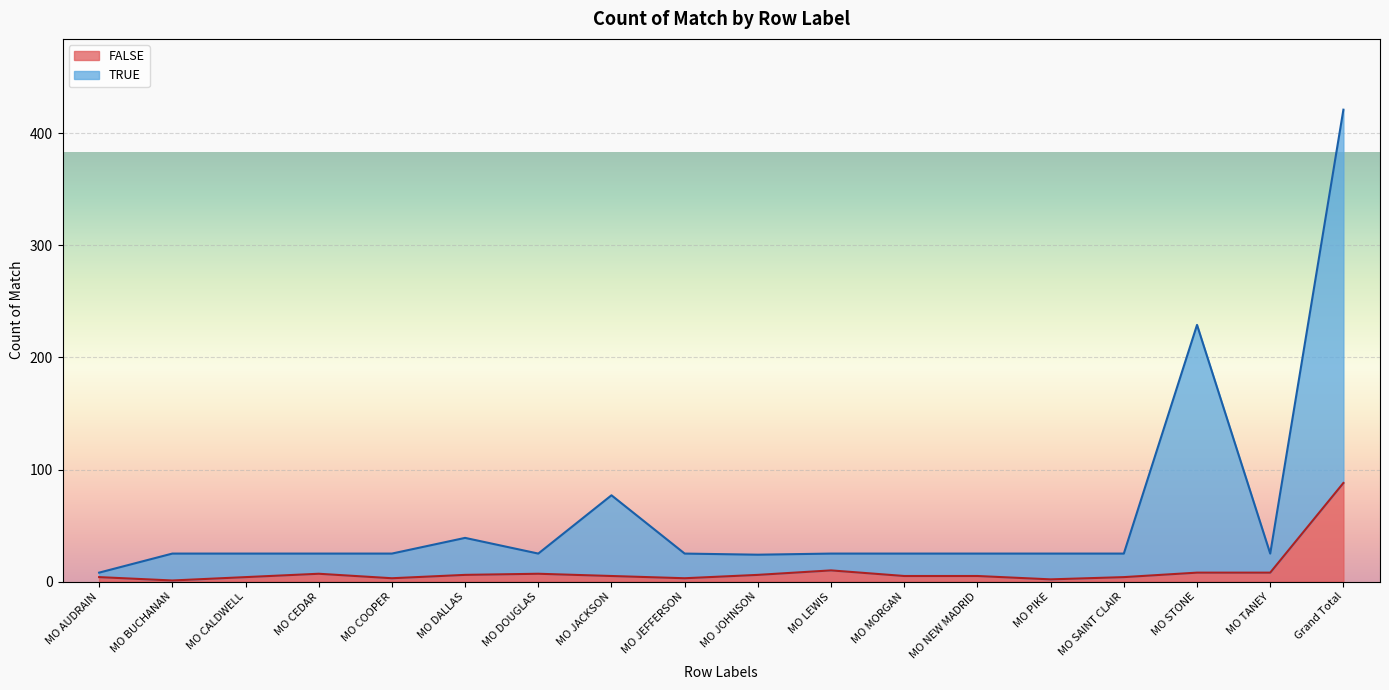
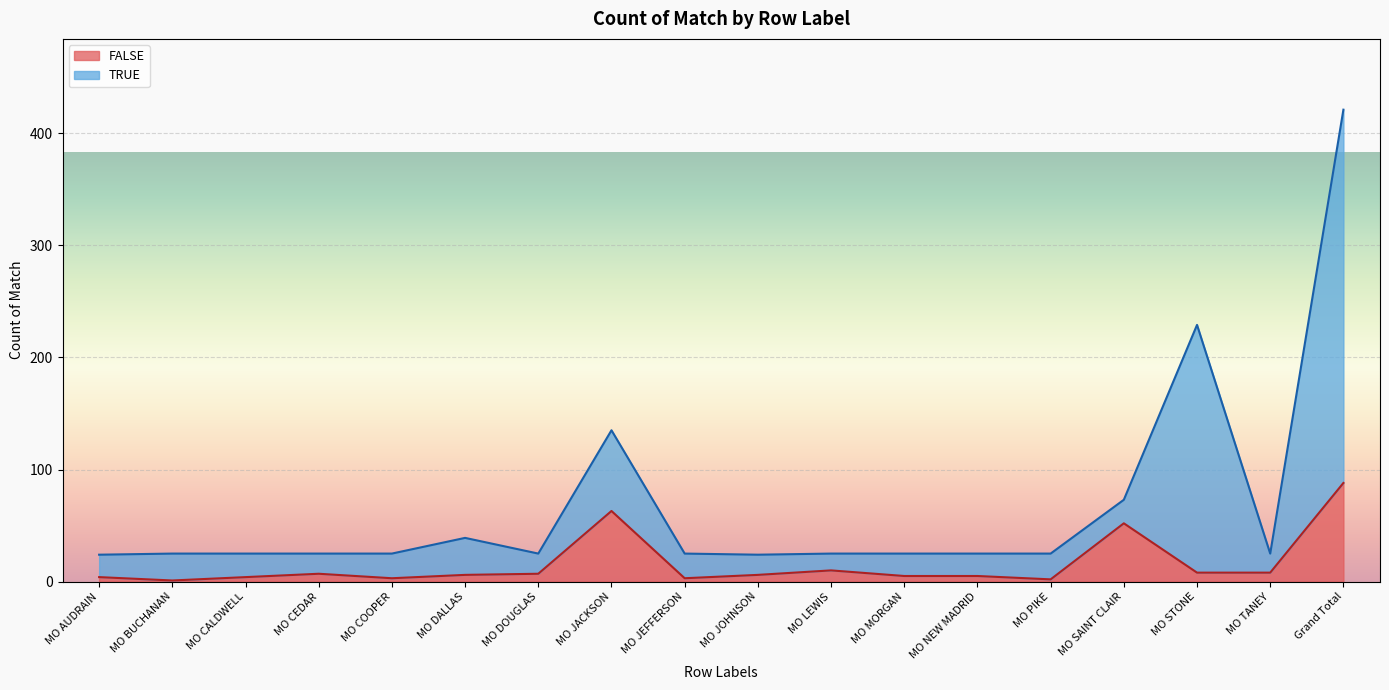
  {
    "FALSE": {
      "MO AUDRAIN": 4,
      "MO BUCHANAN": 1,
      "MO CALDWELL": 4,
      "MO CEDAR": 7,
      "MO COOPER": 3,
      "MO DALLAS": 6,
      "MO DOUGLAS": 7,
-     "MO JACKSON": 5,
+     "MO JACKSON": 63,
      "MO JEFFERSON": 3,
      "MO JOHNSON": 6,
      "MO LEWIS": 10,
      "MO MORGAN": 5,
      "MO NEW MADRID": 5,
      "MO PIKE": 2,
-     "MO SAINT CLAIR": 4,
+     "MO SAINT CLAIR": 52,
      "MO STONE": 8,
      "MO TANEY": 8,
      "Grand Total": 88
    },
    "TRUE": {
-     "MO AUDRAIN": 4,
+     "MO AUDRAIN": 20,
      "MO BUCHANAN": 24,
      "MO CALDWELL": 21,
      "MO CEDAR": 18,
      "MO COOPER": 22,
      "MO DALLAS": 33,
      "MO DOUGLAS": 18,
      "MO JACKSON": 72,
      "MO JEFFERSON": 22,
      "MO JOHNSON": 18,
      "MO LEWIS": 15,
      "MO MORGAN": 20,
      "MO NEW MADRID": 20,
      "MO PIKE": 23,
      "MO SAINT CLAIR": 21,
      "MO STONE": 221,
      "MO TANEY": 17,
      "Grand Total": 333
    }
  }
